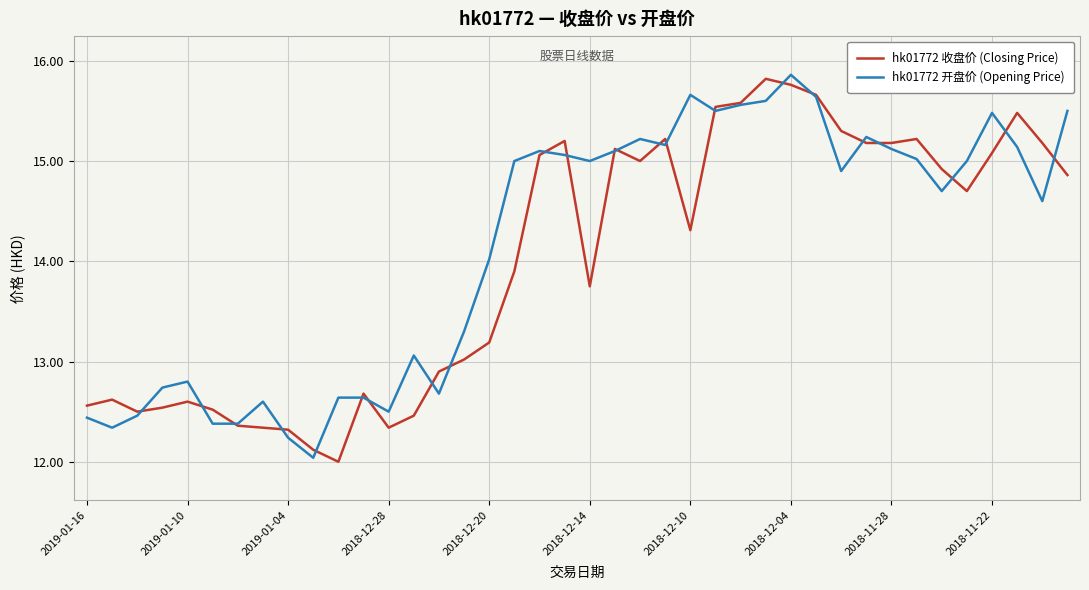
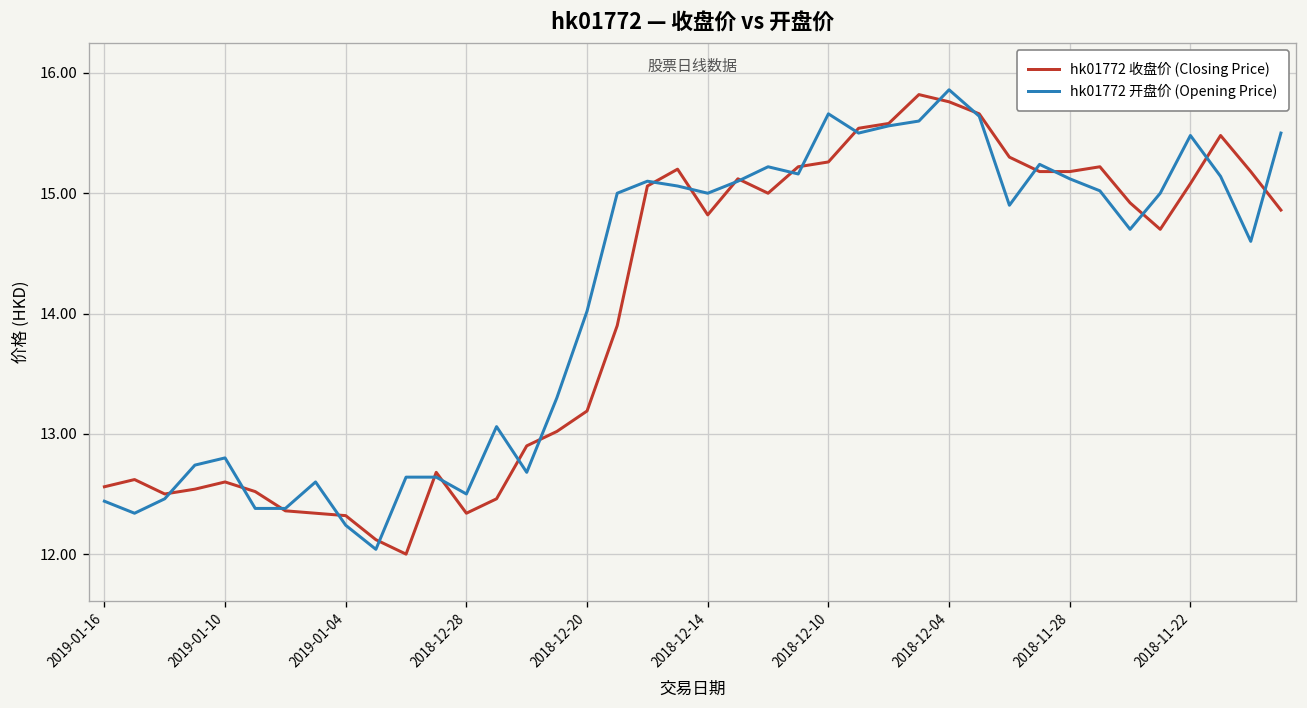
  {
    "hk01772 收盘价 (Closing Price)": {
      "2019-01-16": 12.56,
      "2019-01-10": 12.60,
      "2019-01-04": 12.32,
      "2018-12-28": 12.34,
      "2018-12-20": 13.19,
-     "2018-12-14": 13.75,
-     "2018-12-10": 14.31,
+     "2018-12-14": 14.82,
+     "2018-12-10": 15.26,
      "2018-12-04": 15.76,
      "2018-11-28": 15.18,
      "2018-11-22": 15.08
    },
    "hk01772 开盘价 (Opening Price)": {
      "2019-01-16": 12.44,
      "2019-01-10": 12.80,
      "2019-01-04": 12.24,
      "2018-12-28": 12.50,
      "2018-12-20": 14.02,
      "2018-12-14": 15.00,
      "2018-12-10": 15.66,
      "2018-12-04": 15.86,
      "2018-11-28": 15.12,
      "2018-11-22": 15.48
    }
  }
